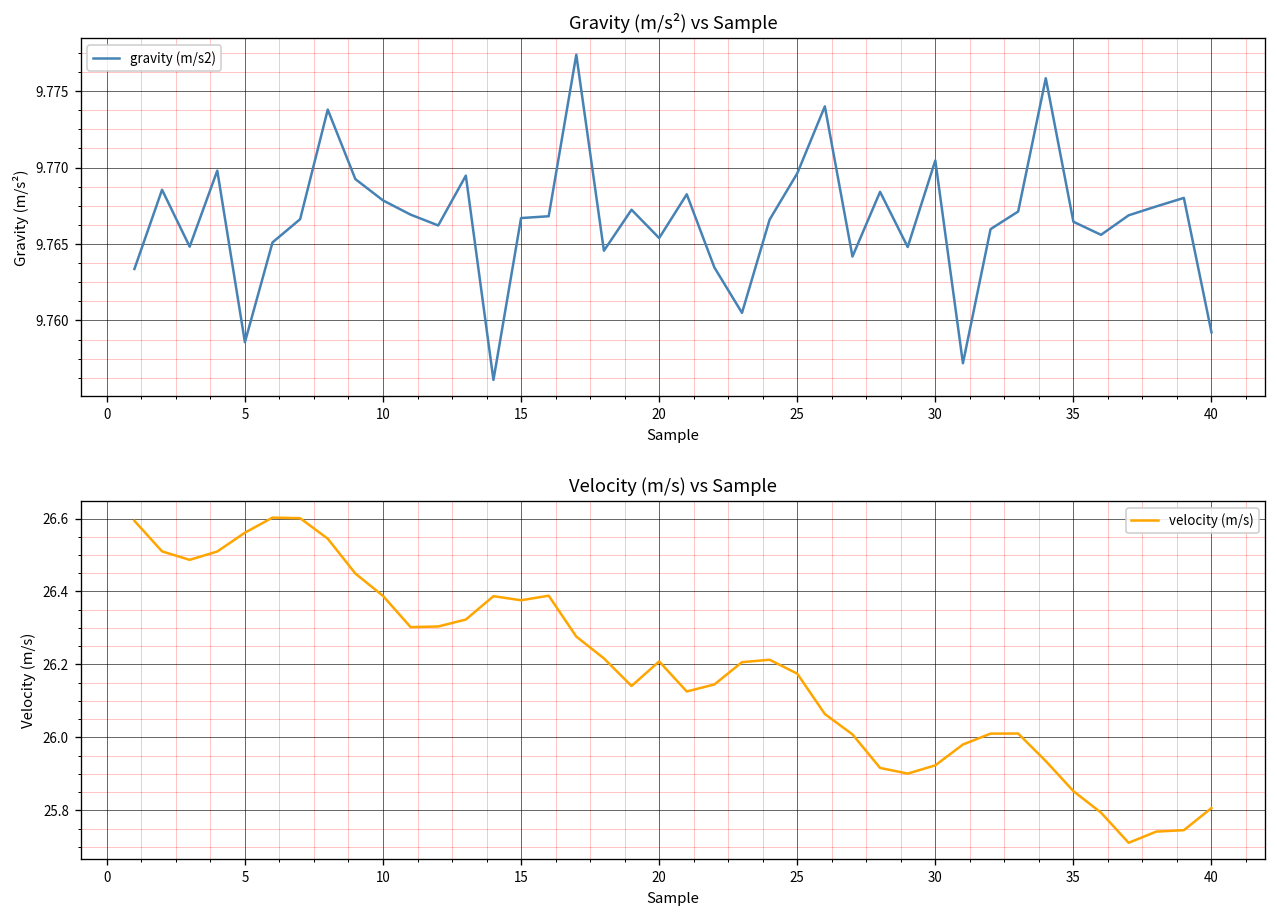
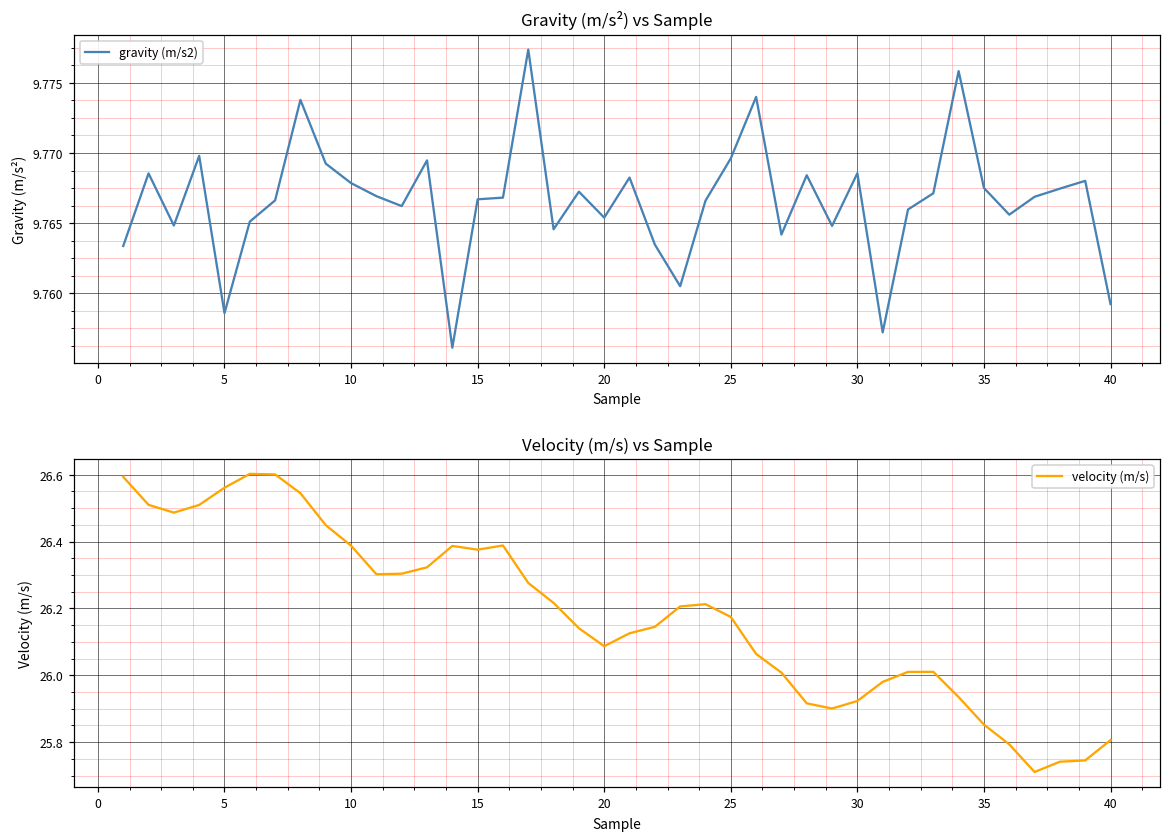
  {
    "Gravity (m/s²) vs Sample": {
      "5": 9.7586,
      "10": 9.7679,
      "15": 9.7667,
      "20": 9.7654,
      "25": 9.7696,
-     "30": 9.7705,
-     "35": 9.7665,
+     "30": 9.7686,
+     "35": 9.7675,
      "40": 9.7592
    },
    "Velocity (m/s) vs Sample": {
      "5": 26.56,
      "10": 26.39,
      "15": 26.38,
-     "20": 26.21,
+     "20": 26.09,
      "25": 26.17,
      "30": 25.92,
      "35": 25.85,
      "40": 25.81
    }
  }
